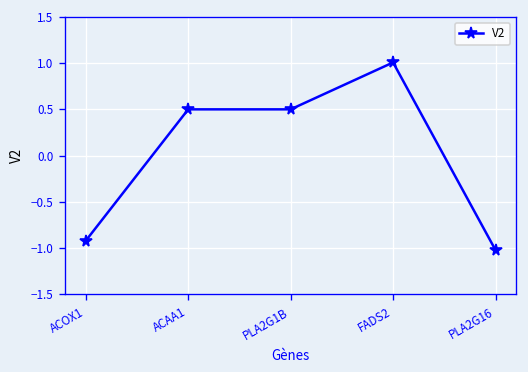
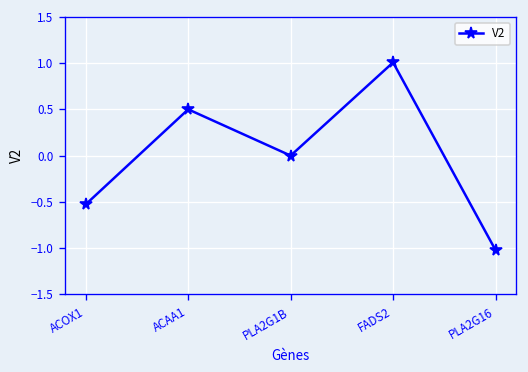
  {
-   "ACOX1": -0.9,
+   "ACOX1": -0.5,
    "ACAA1": 0.5,
-   "PLA2G1B": 0.5,
+   "PLA2G1B": 0.0,
    "FADS2": 1.0,
    "PLA2G16": -1.0
  }
